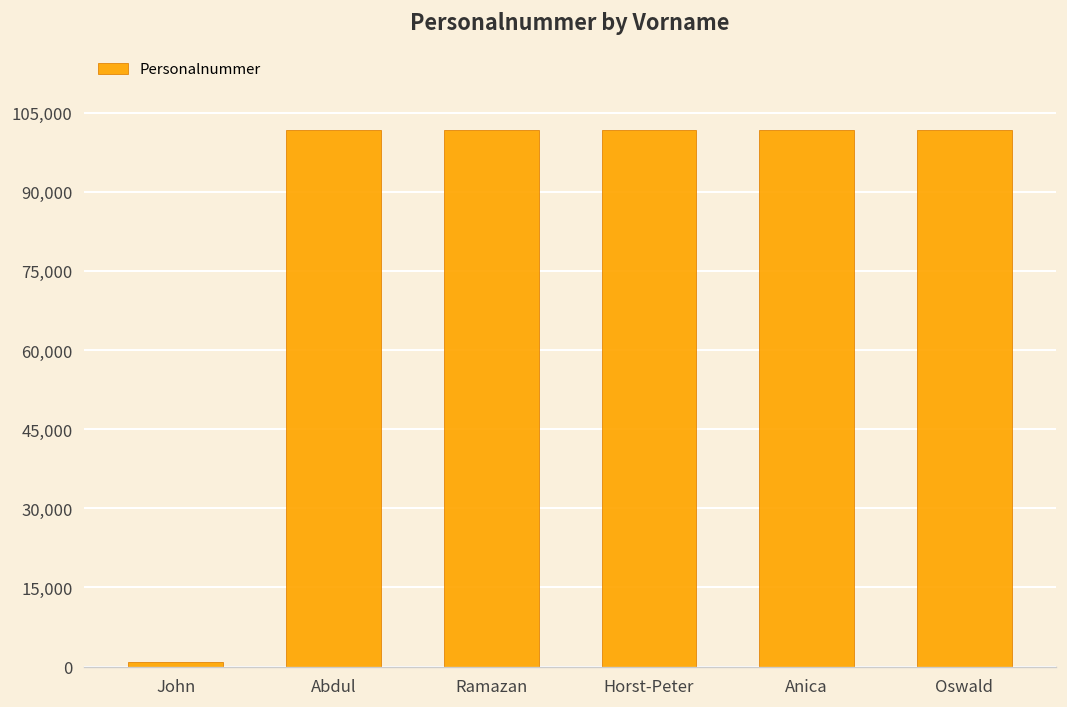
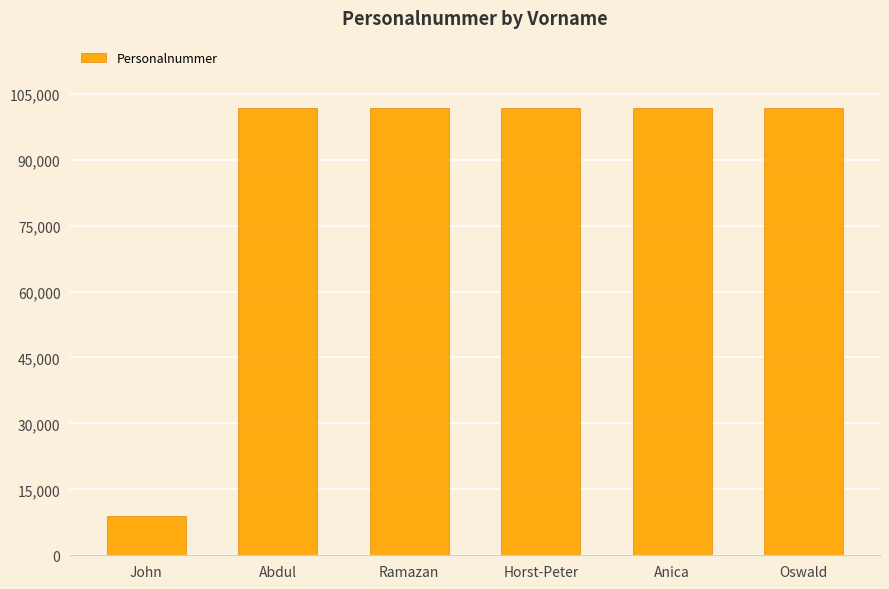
  {
-   "John": "1,000",
+   "John": "9,000",
    "Abdul": "102,000",
    "Ramazan": "102,000",
    "Horst-Peter": "102,000",
    "Anica": "102,000",
    "Oswald": "102,000"
  }
